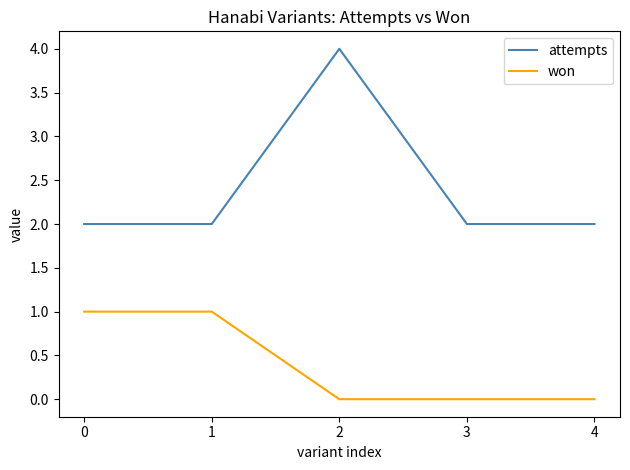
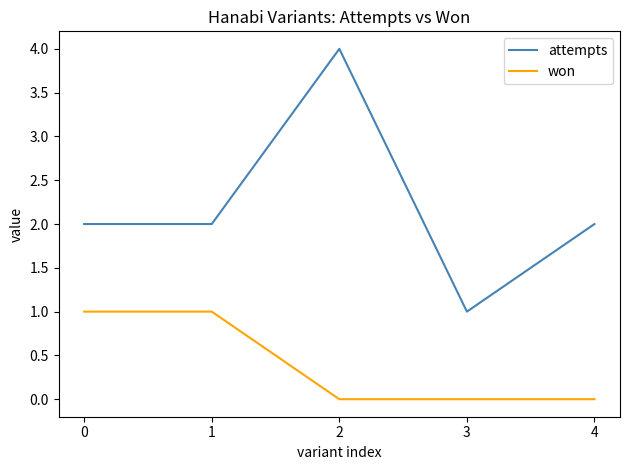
  {
    "attempts": {
      "0": 2,
      "1": 2,
      "2": 4,
-     "3": 2,
+     "3": 1,
      "4": 2
    },
    "won": {
      "0": 1,
      "1": 1,
      "2": 0,
      "3": 0,
      "4": 0
    }
  }
